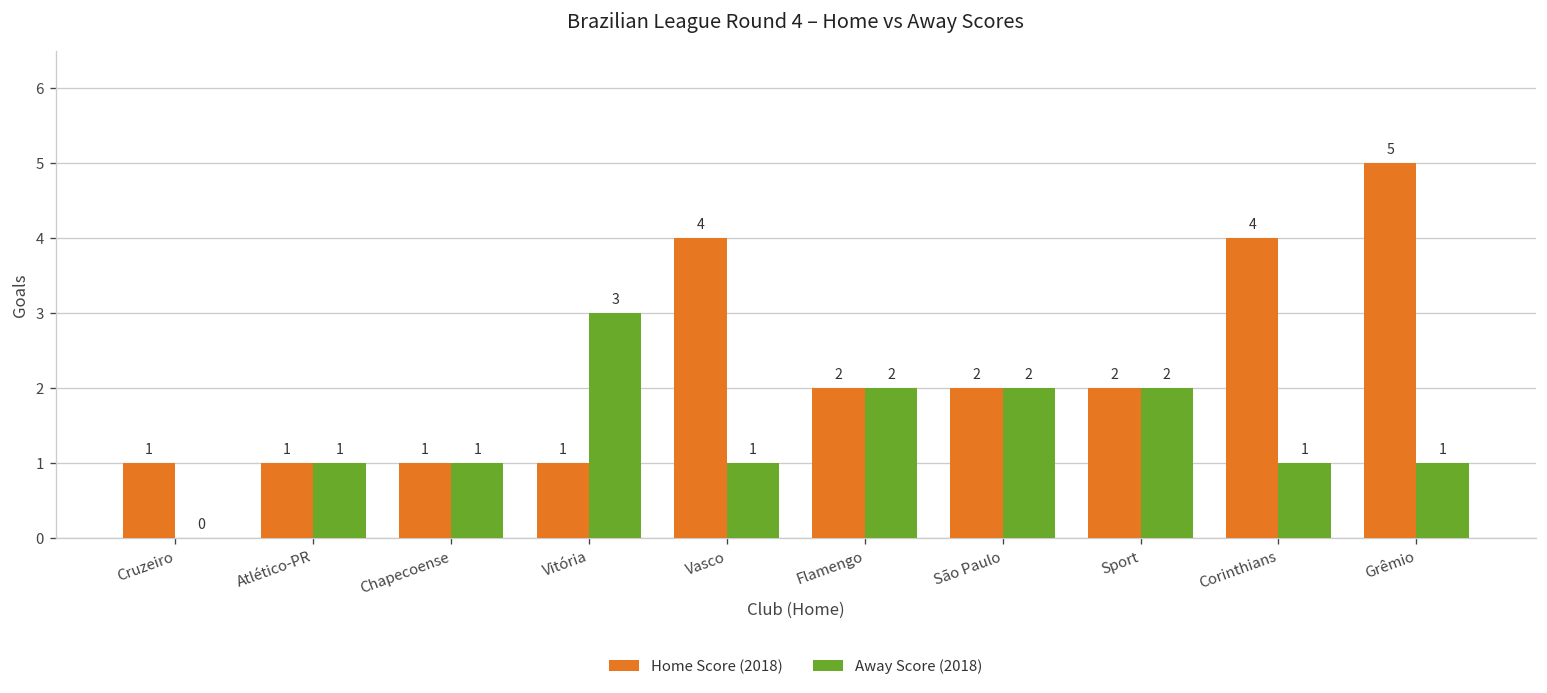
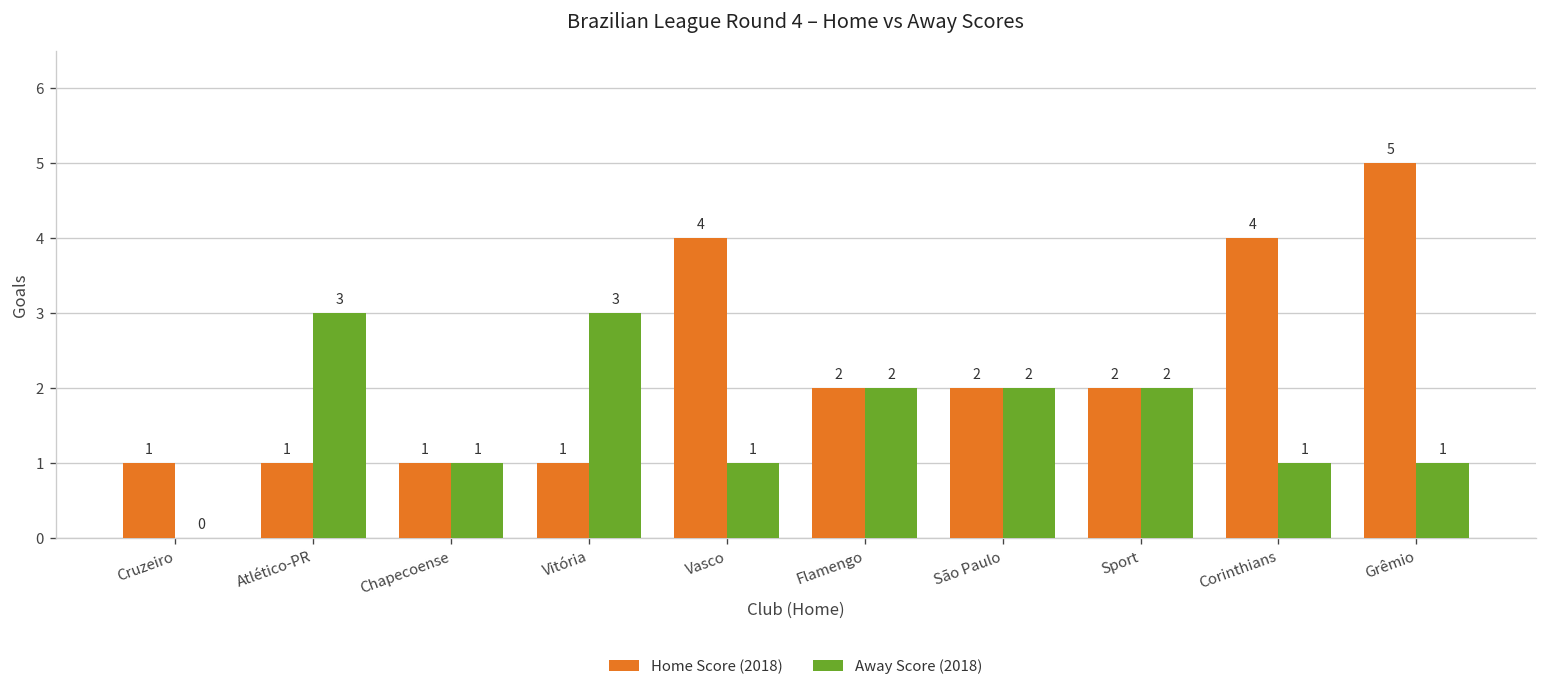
  {
    "Home Score (2018)": {
      "Cruzeiro": 1,
      "Atlético-PR": 1,
      "Chapecoense": 1,
      "Vitória": 1,
      "Vasco": 4,
      "Flamengo": 2,
      "São Paulo": 2,
      "Sport": 2,
      "Corinthians": 4,
      "Grêmio": 5
    },
    "Away Score (2018)": {
      "Cruzeiro": 0,
-     "Atlético-PR": 1,
+     "Atlético-PR": 3,
      "Chapecoense": 1,
      "Vitória": 3,
      "Vasco": 1,
      "Flamengo": 2,
      "São Paulo": 2,
      "Sport": 2,
      "Corinthians": 1,
      "Grêmio": 1
    }
  }
